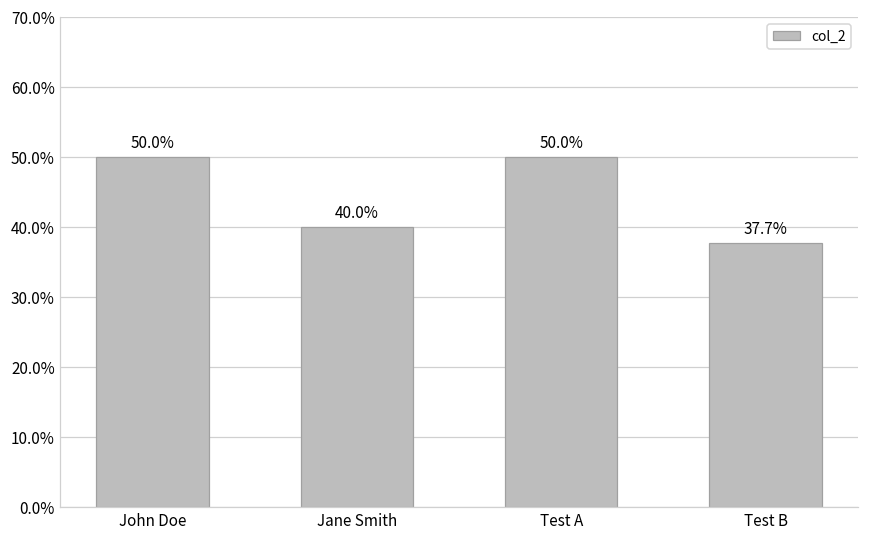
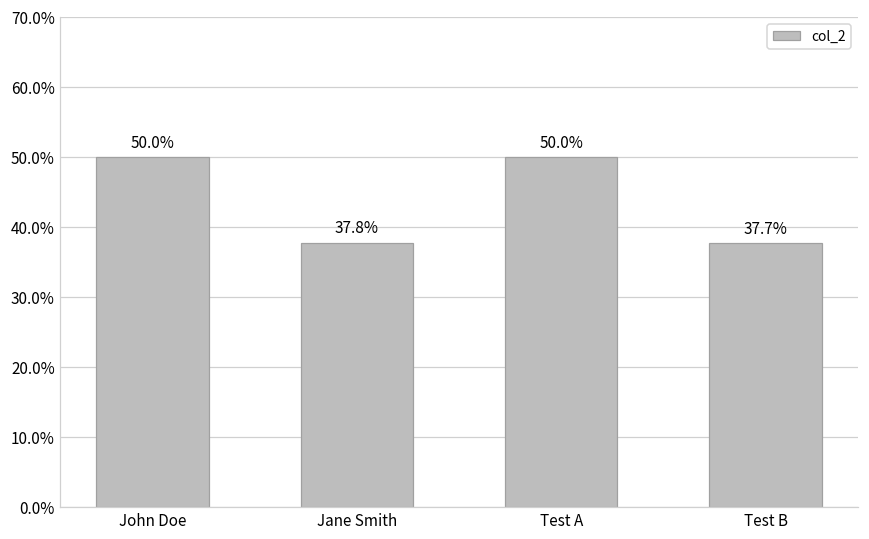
  {
    "John Doe": "50.0%",
-   "Jane Smith": "40.0%",
+   "Jane Smith": "37.8%",
    "Test A": "50.0%",
    "Test B": "37.7%"
  }
